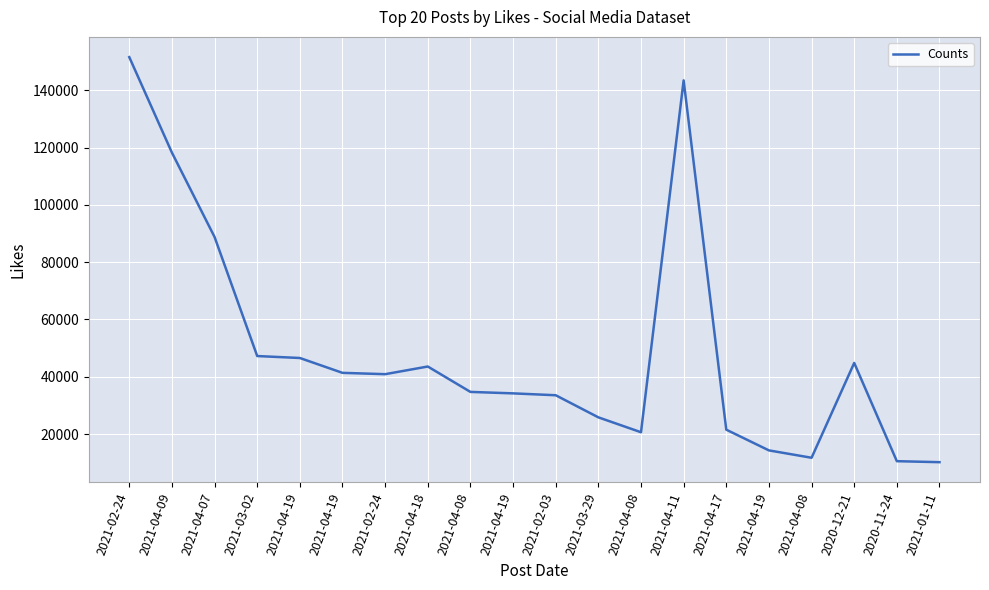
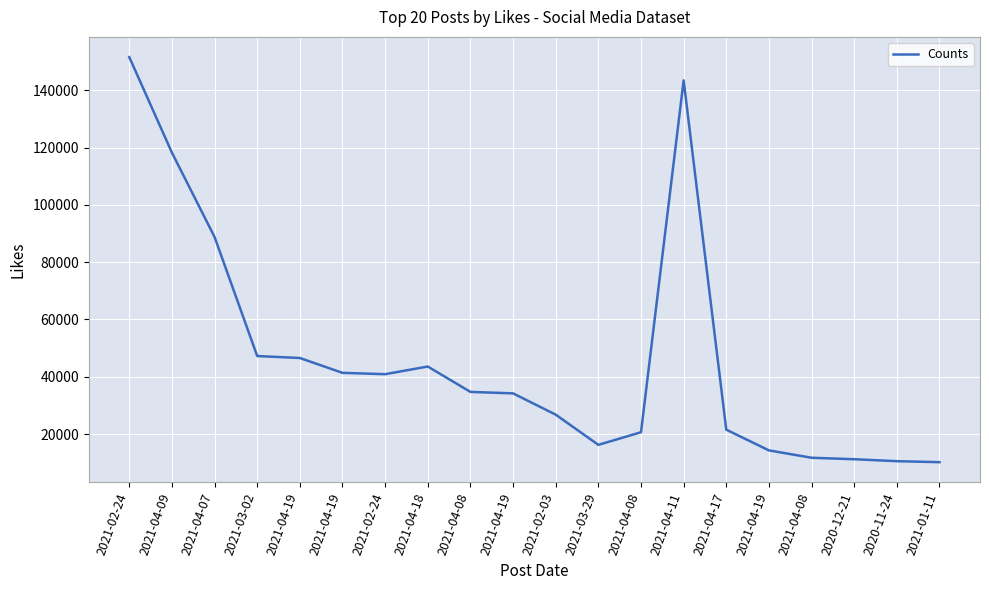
  {
    "2021-04-09": 118000,
    "2021-04-07": 89000,
    "2021-03-02": 47000,
    "2021-04-18": 44000,
-   "2021-02-03": 34000,
-   "2021-03-29": 26000,
+   "2021-02-03": 27000,
+   "2021-03-29": 16000,
    "2021-04-11": 143000,
    "2021-04-17": 22000,
-   "2020-12-21": 45000,
+   "2020-12-21": 11000,
    "2020-11-24": 11000,
    "2021-01-11": 10000
  }
